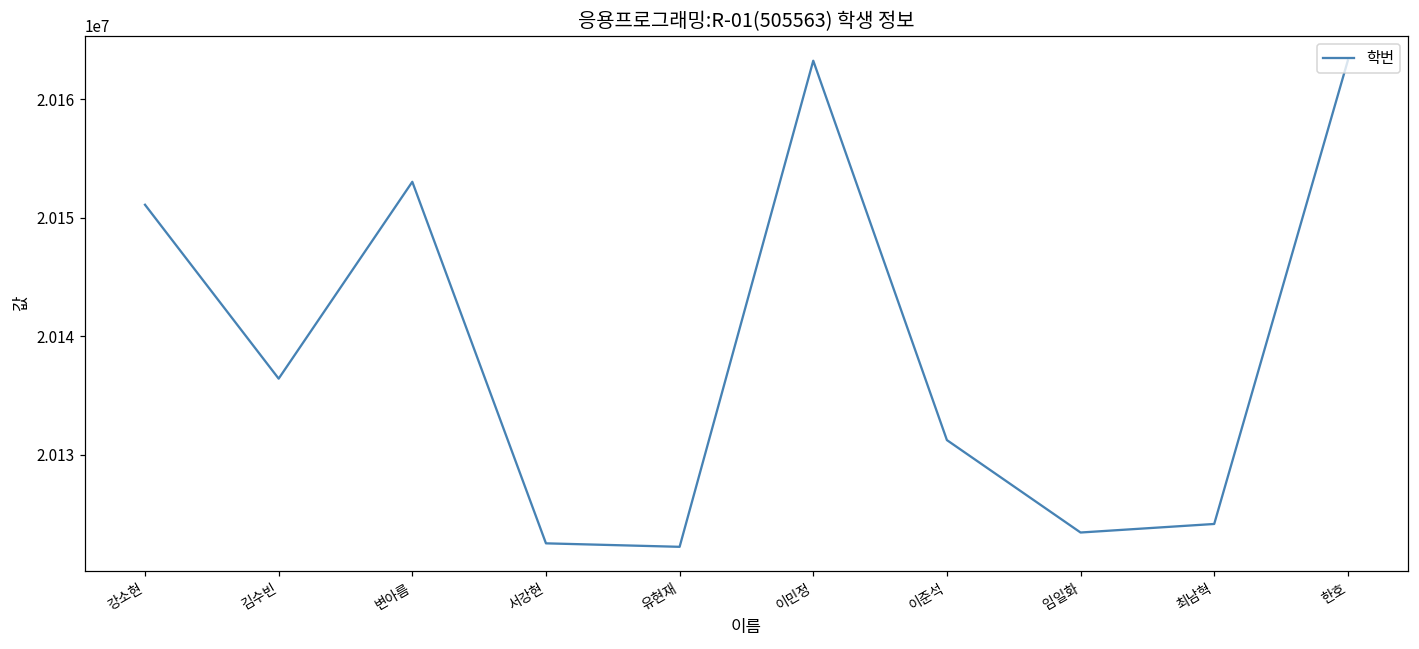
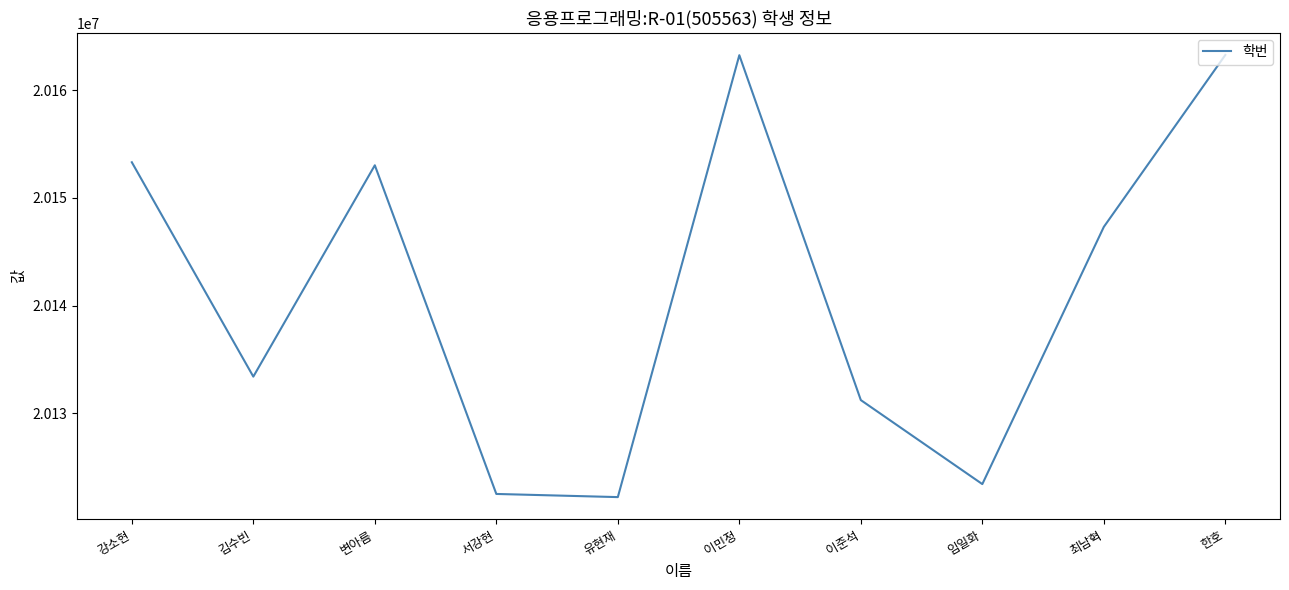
  {
-   "강소현": 20151100,
-   "김수빈": 20136400,
+   "강소현": 20153300,
+   "김수빈": 20133400,
    "변아름": 20153000,
    "서강현": 20122500,
    "유현재": 20122200,
    "이민정": 20163200,
    "이준석": 20131200,
    "임일화": 20123400,
-   "최남혁": 20124200
+   "최남혁": 20147300
  }
